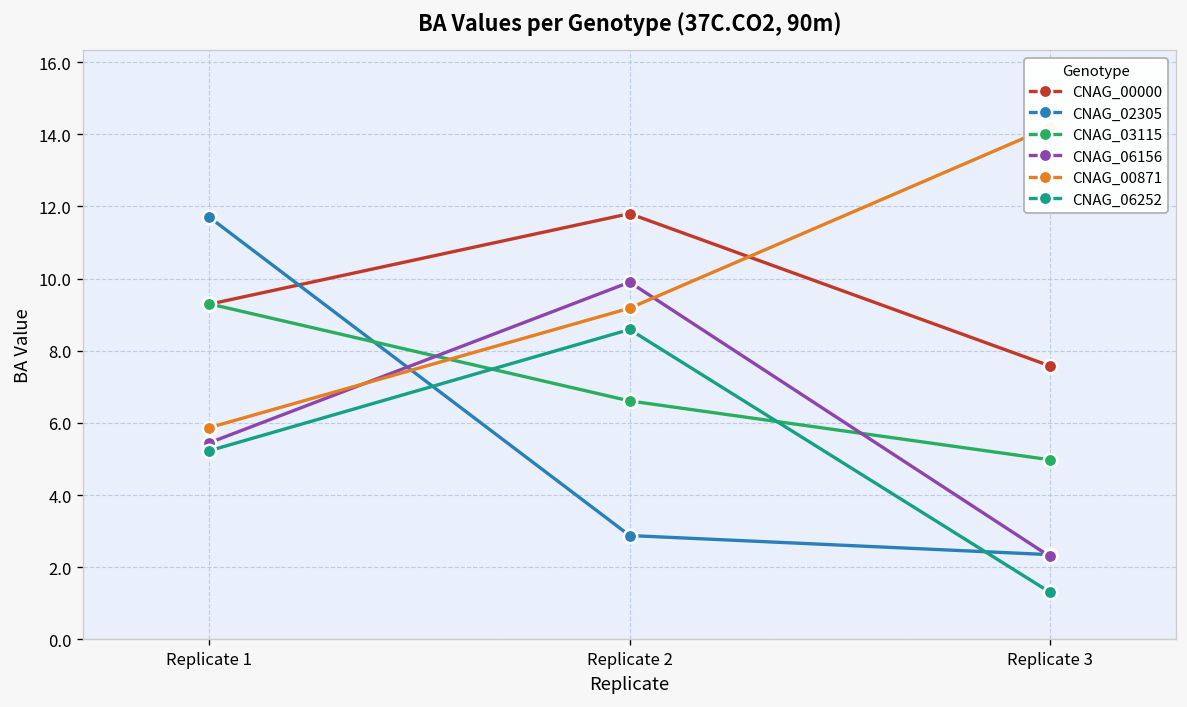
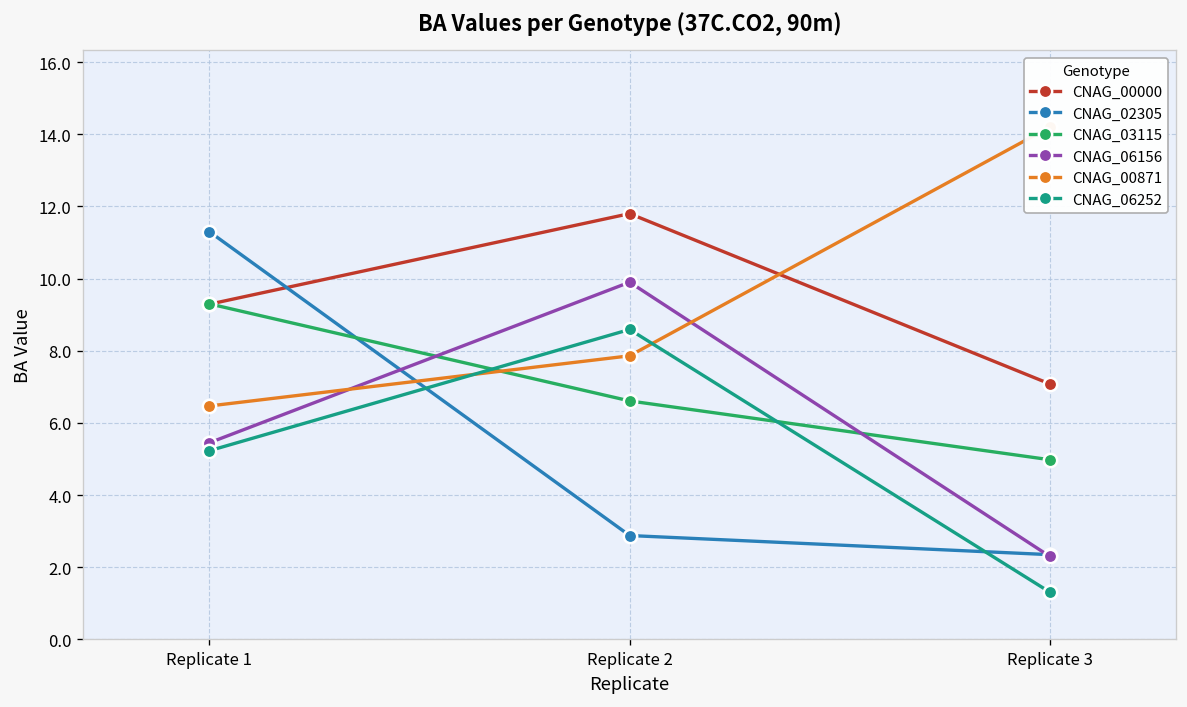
  {
    "CNAG_00000": {
      "Replicate 2": 11.8,
-     "Replicate 3": 7.6
+     "Replicate 3": 7.1
    },
    "CNAG_02305": {
-     "Replicate 1": 11.7,
+     "Replicate 1": 11.3,
      "Replicate 2": 2.9
    },
    "CNAG_06156": {
      "Replicate 1": 5.5,
      "Replicate 2": 9.9
    },
    "CNAG_00871": {
-     "Replicate 1": 5.9,
-     "Replicate 2": 9.2
+     "Replicate 1": 6.5,
+     "Replicate 2": 7.9
    }
  }
